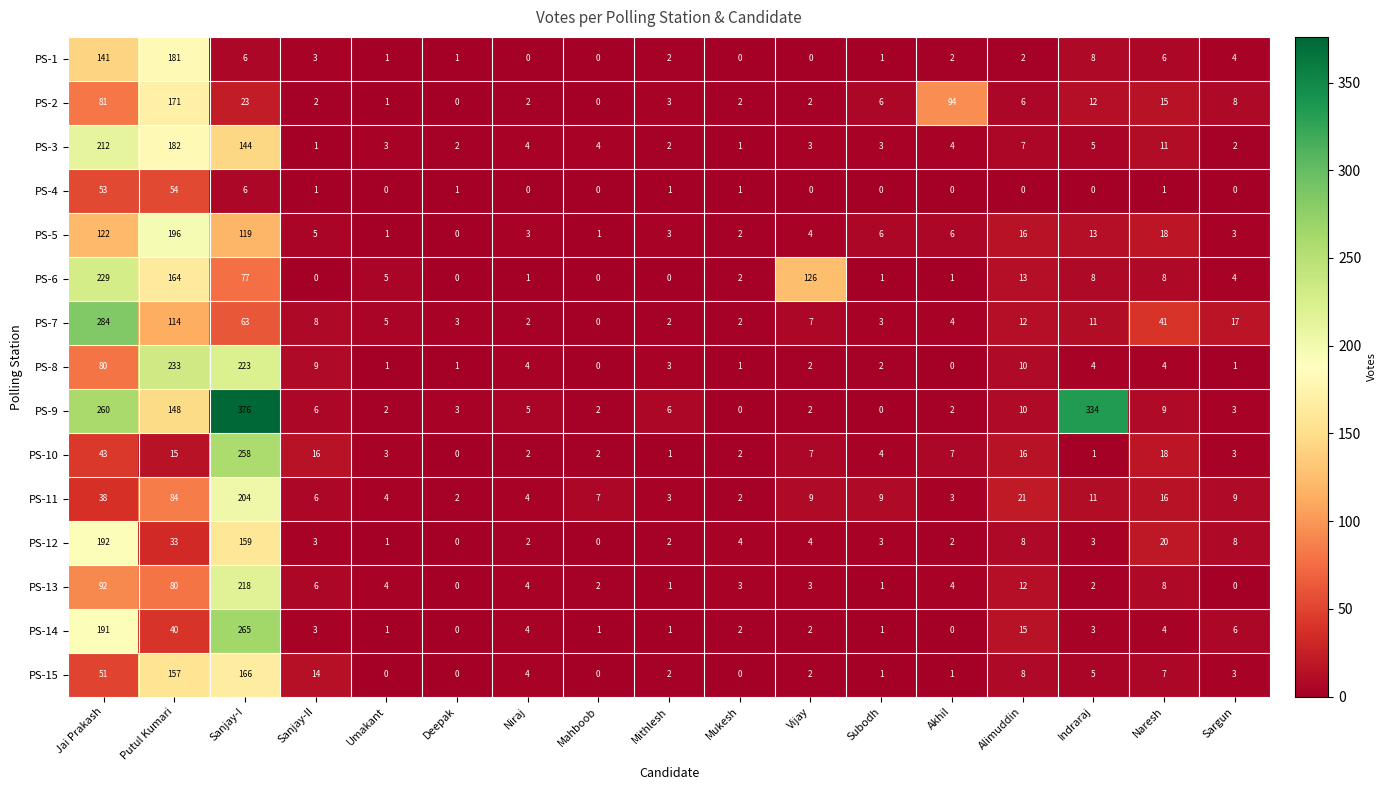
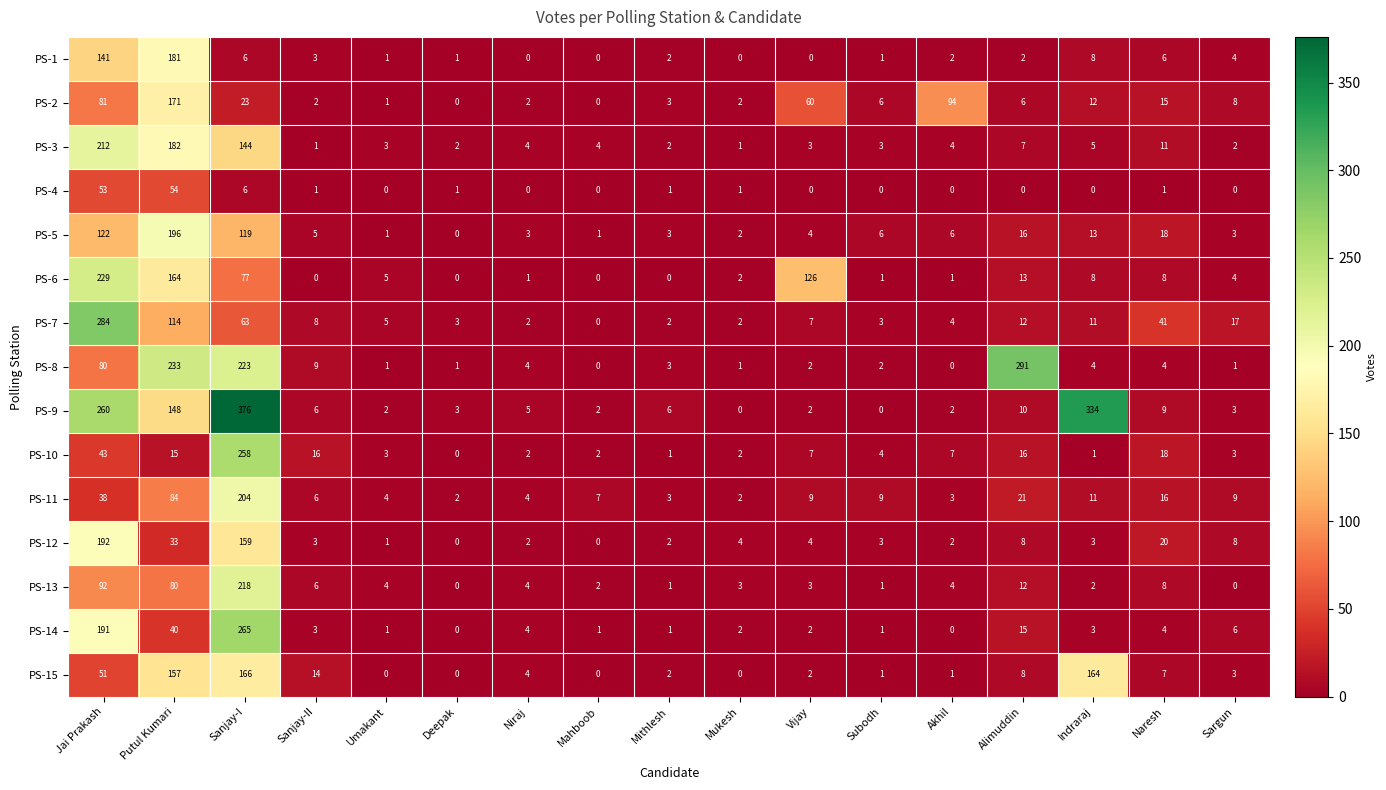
  {
    "PS-2": {
      "Jai Prakash": 81,
      "Putul Kumari": 171,
      "Sanjay-I": 23,
      "Sanjay-II": 2,
      "Umakant": 1,
      "Deepak": 0,
      "Niraj": 2,
      "Mahboob": 0,
      "Mithlesh": 3,
      "Mukesh": 2,
-     "Vijay": 2,
+     "Vijay": 60,
      "Subodh": 6,
      "Akhil": 94,
      "Alimuddin": 6,
      "Indraraj": 12,
      "Naresh": 15,
      "Sargun": 8
    },
    "PS-8": {
      "Jai Prakash": 80,
      "Putul Kumari": 233,
      "Sanjay-I": 223,
      "Sanjay-II": 9,
      "Umakant": 1,
      "Deepak": 1,
      "Niraj": 4,
      "Mahboob": 0,
      "Mithlesh": 3,
      "Mukesh": 1,
      "Vijay": 2,
      "Subodh": 2,
      "Akhil": 0,
-     "Alimuddin": 10,
+     "Alimuddin": 291,
      "Indraraj": 4,
      "Naresh": 4,
      "Sargun": 1
    },
    "PS-15": {
      "Jai Prakash": 51,
      "Putul Kumari": 157,
      "Sanjay-I": 166,
      "Sanjay-II": 14,
      "Umakant": 0,
      "Deepak": 0,
      "Niraj": 4,
      "Mahboob": 0,
      "Mithlesh": 2,
      "Mukesh": 0,
      "Vijay": 2,
      "Subodh": 1,
      "Akhil": 1,
      "Alimuddin": 8,
-     "Indraraj": 5,
+     "Indraraj": 164,
      "Naresh": 7,
      "Sargun": 3
    }
  }
